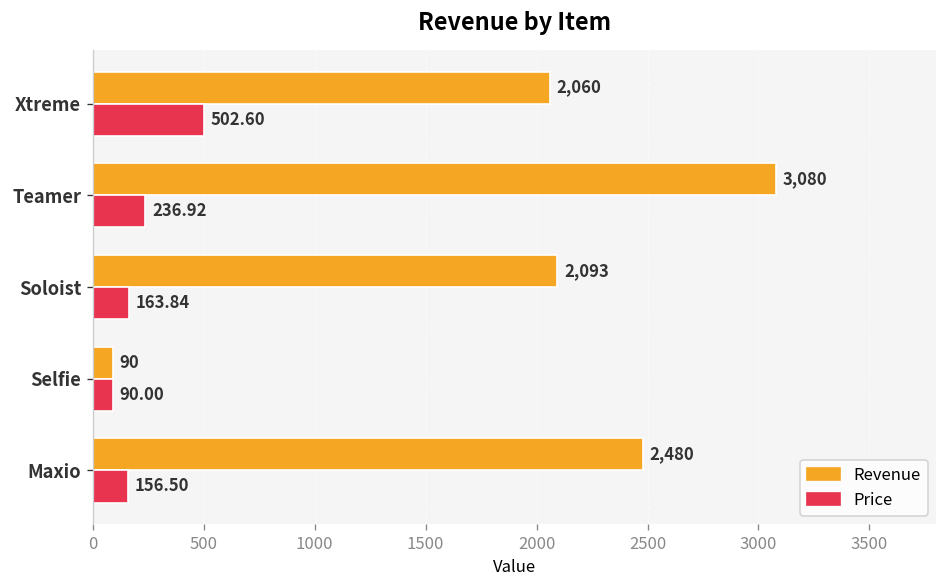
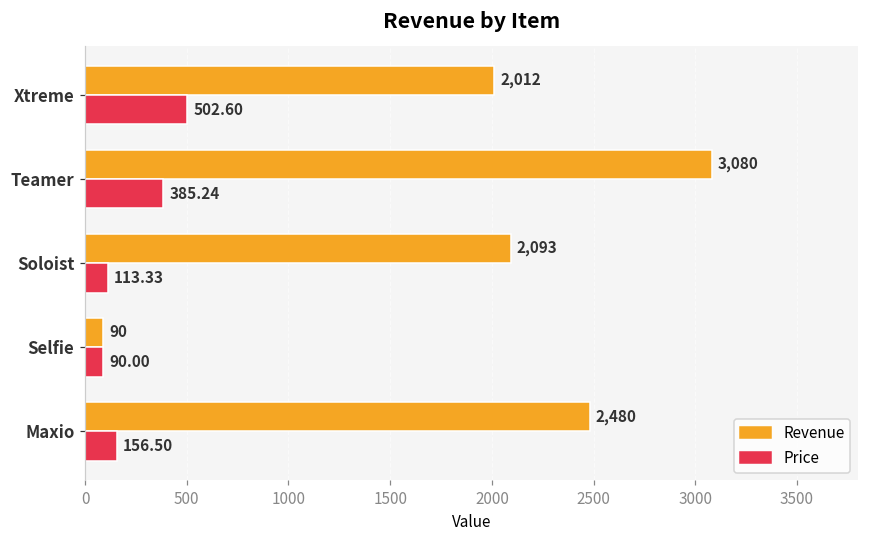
  {
    "Revenue": {
-     "Xtreme": "2,060",
+     "Xtreme": "2,012",
      "Teamer": "3,080",
      "Soloist": "2,093",
      "Selfie": "90",
      "Maxio": "2,480"
    },
    "Price": {
      "Xtreme": "502.60",
-     "Teamer": "236.92",
-     "Soloist": "163.84",
+     "Teamer": "385.24",
+     "Soloist": "113.33",
      "Selfie": "90.00",
      "Maxio": "156.50"
    }
  }
